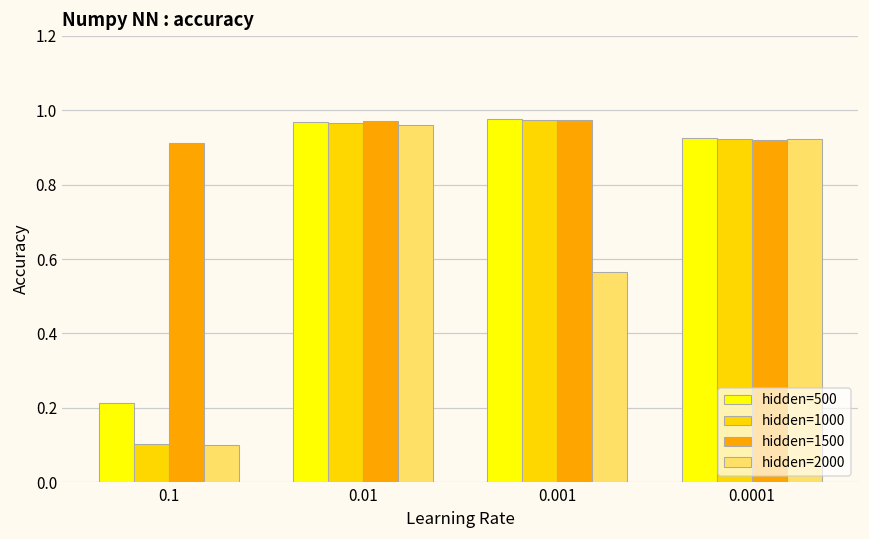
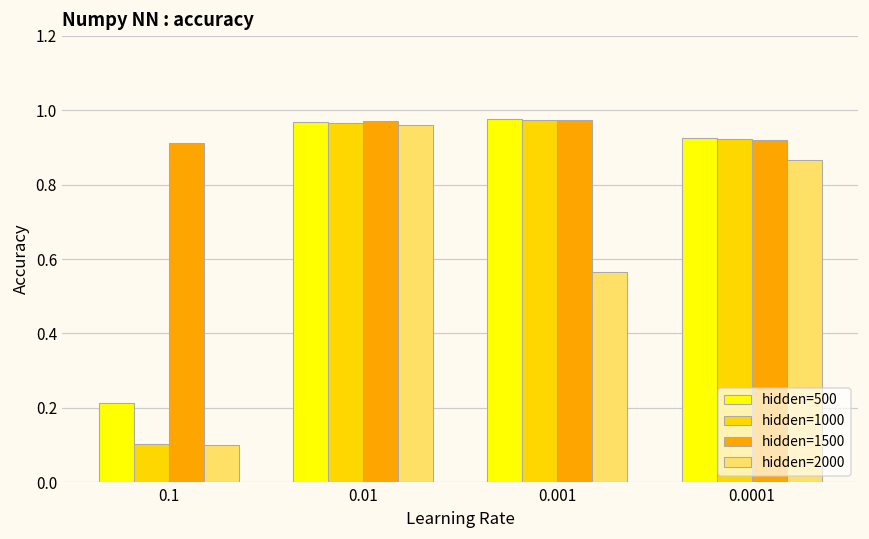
  {
    "hidden=2000": {
      "0.1": 0.10,
      "0.01": 0.96,
      "0.001": 0.56,
-     "0.0001": 0.92
+     "0.0001": 0.87
    }
  }
